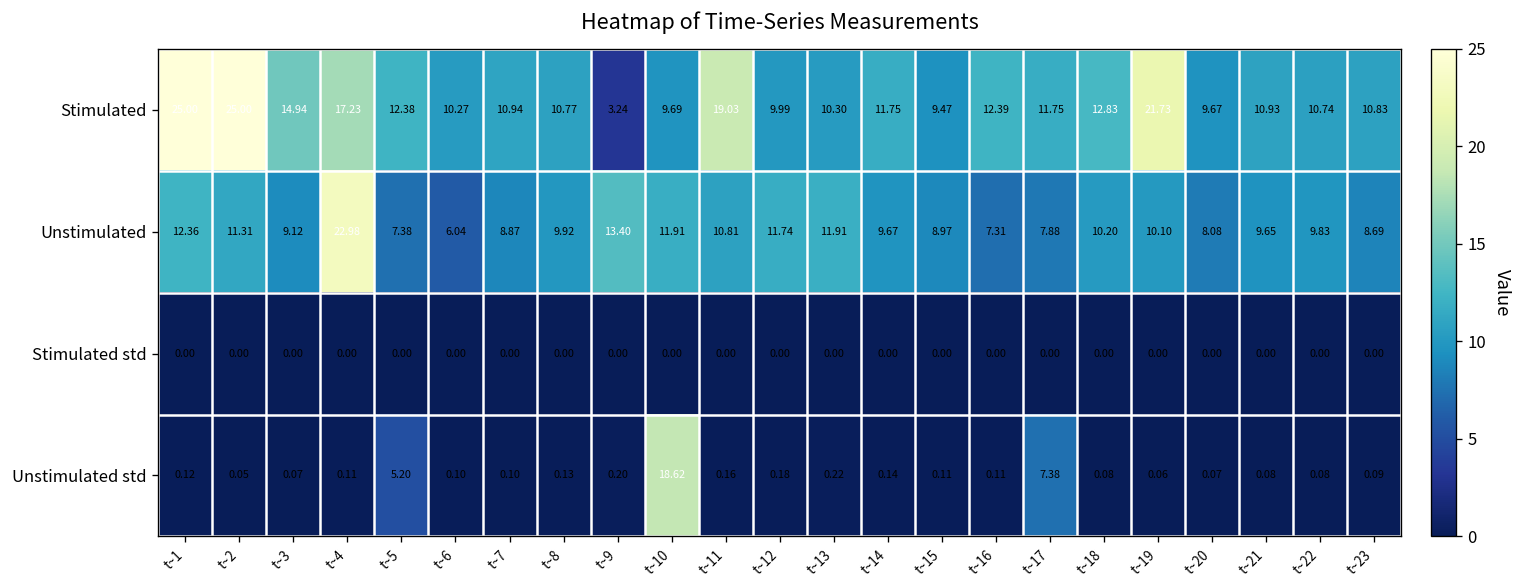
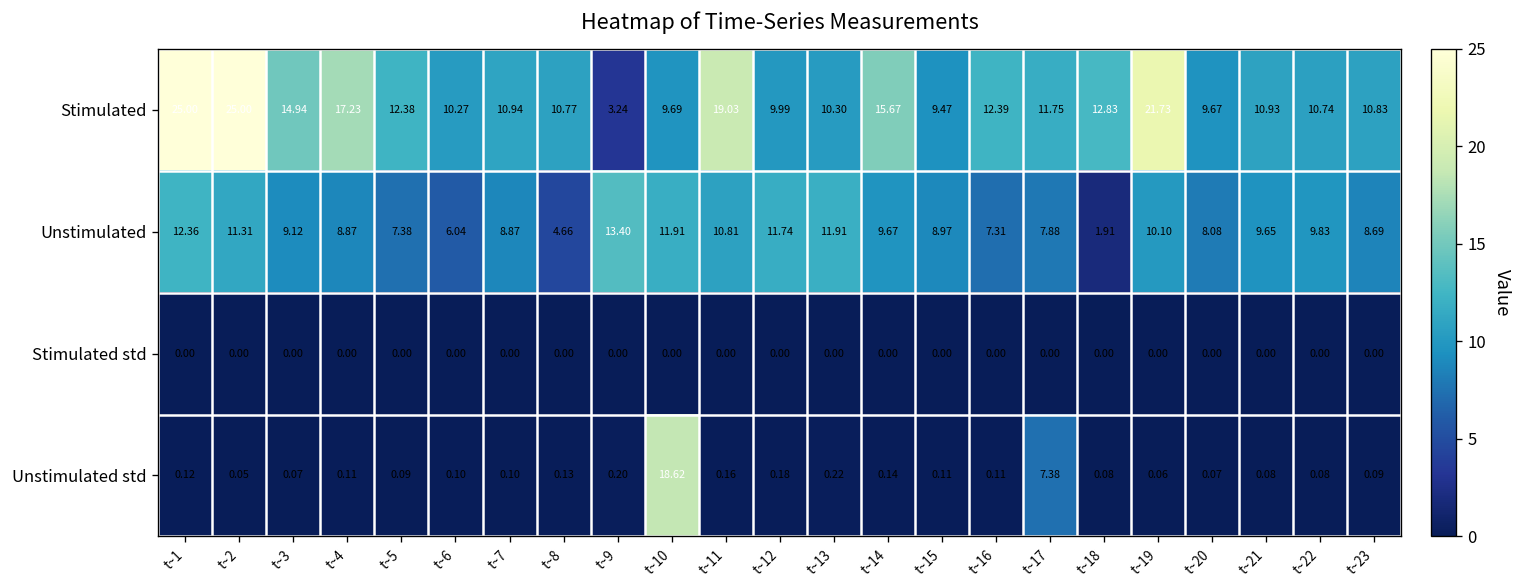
  {
    "Stimulated": {
      "t~3": 14.94,
      "t~4": 17.23,
      "t~5": 12.38,
      "t~6": 10.27,
      "t~7": 10.94,
      "t~8": 10.77,
      "t~9": 3.24,
      "t~10": 9.69,
      "t~11": 19.03,
      "t~12": 9.99,
      "t~13": 10.30,
-     "t~14": 11.75,
+     "t~14": 15.67,
      "t~15": 9.47,
      "t~16": 12.39,
      "t~17": 11.75,
      "t~18": 12.83,
      "t~19": 21.73,
      "t~20": 9.67,
      "t~21": 10.93,
      "t~22": 10.74,
      "t~23": 10.83
    },
    "Unstimulated": {
      "t~1": 12.36,
      "t~2": 11.31,
      "t~3": 9.12,
-     "t~4": 22.98,
+     "t~4": 8.87,
      "t~5": 7.38,
      "t~6": 6.04,
      "t~7": 8.87,
-     "t~8": 9.92,
+     "t~8": 4.66,
      "t~9": 13.40,
      "t~10": 11.91,
      "t~11": 10.81,
      "t~12": 11.74,
      "t~13": 11.91,
      "t~14": 9.67,
      "t~15": 8.97,
      "t~16": 7.31,
      "t~17": 7.88,
-     "t~18": 10.20,
+     "t~18": 1.91,
      "t~19": 10.10,
      "t~20": 8.08,
      "t~21": 9.65,
      "t~22": 9.83,
      "t~23": 8.69
    },
    "Stimulated std": {
      "t~1": 0.00,
      "t~2": 0.00,
      "t~3": 0.00,
      "t~4": 0.00,
      "t~5": 0.00,
      "t~6": 0.00,
      "t~7": 0.00,
      "t~8": 0.00,
      "t~9": 0.00,
      "t~10": 0.00,
      "t~11": 0.00,
      "t~12": 0.00,
      "t~13": 0.00,
      "t~14": 0.00,
      "t~15": 0.00,
      "t~16": 0.00,
      "t~17": 0.00,
      "t~18": 0.00,
      "t~19": 0.00,
      "t~20": 0.00,
      "t~21": 0.00,
      "t~22": 0.00,
      "t~23": 0.00
    },
    "Unstimulated std": {
      "t~1": 0.12,
      "t~2": 0.05,
      "t~3": 0.07,
      "t~4": 0.11,
-     "t~5": 5.20,
+     "t~5": 0.09,
      "t~6": 0.10,
      "t~7": 0.10,
      "t~8": 0.13,
      "t~9": 0.20,
      "t~10": 18.62,
      "t~11": 0.16,
      "t~12": 0.18,
      "t~13": 0.22,
      "t~14": 0.14,
      "t~15": 0.11,
      "t~16": 0.11,
      "t~17": 7.38,
      "t~18": 0.08,
      "t~19": 0.06,
      "t~20": 0.07,
      "t~21": 0.08,
      "t~22": 0.08,
      "t~23": 0.09
    }
  }
